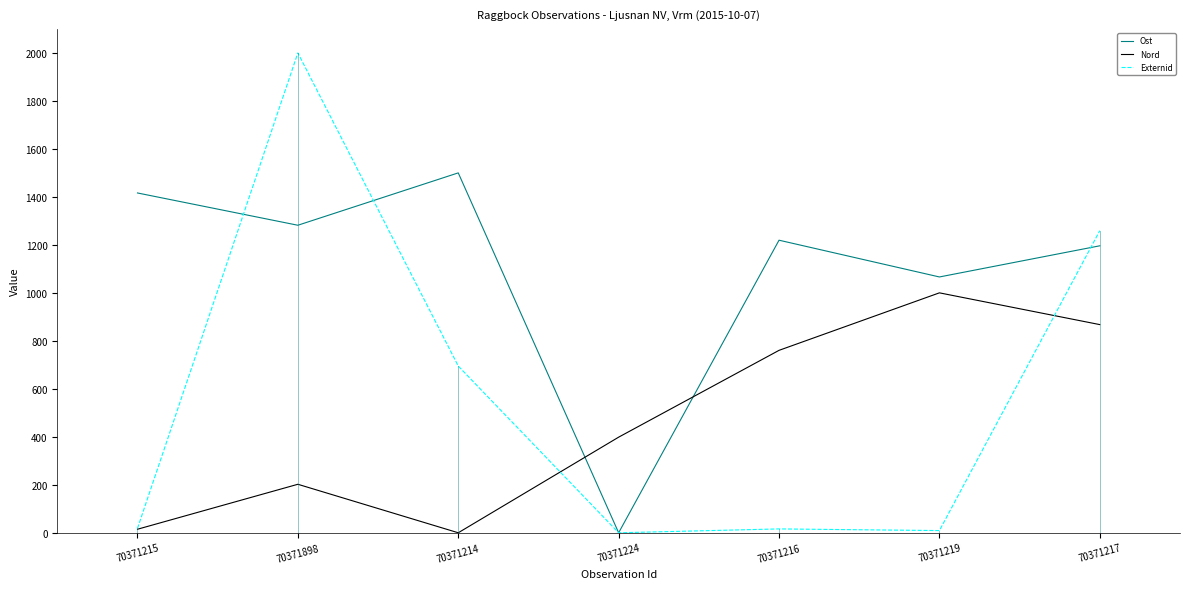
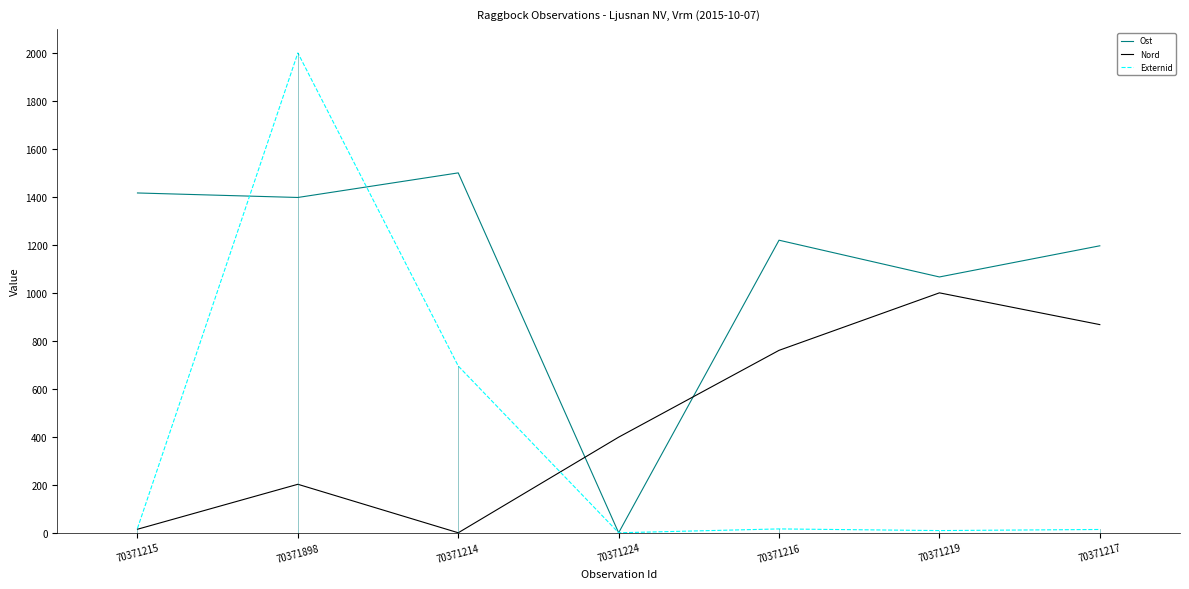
  {
    "Ost": {
      "70371215": 1420,
-     "70371898": 1280,
+     "70371898": 1400,
      "70371214": 1500,
      "70371216": 1220,
      "70371219": 1070,
      "70371217": 1200
    },
    "Nord": {
      "70371898": 200,
      "70371214": 0,
      "70371224": 400,
      "70371216": 760,
      "70371219": 1000,
      "70371217": 870
    },
    "Externid": {
      "70371898": 2000,
      "70371214": 690,
      "70371216": 20,
      "70371219": 10,
-     "70371217": 1260
+     "70371217": 10
    }
  }
